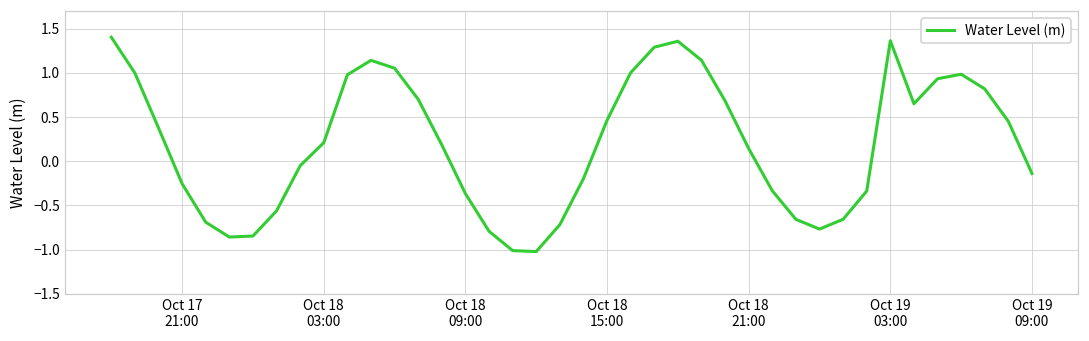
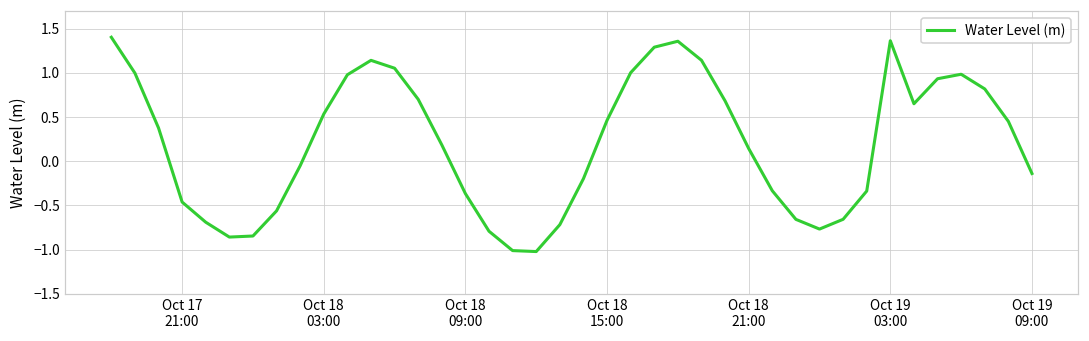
  {
-   "Oct 17 21:00": -0.3,
-   "Oct 18 03:00": 0.2,
+   "Oct 17 21:00": -0.5,
+   "Oct 18 03:00": 0.5,
    "Oct 18 09:00": -0.4,
    "Oct 18 15:00": 0.5,
    "Oct 18 21:00": 0.1,
    "Oct 19 03:00": 1.4,
    "Oct 19 09:00": -0.1
  }
